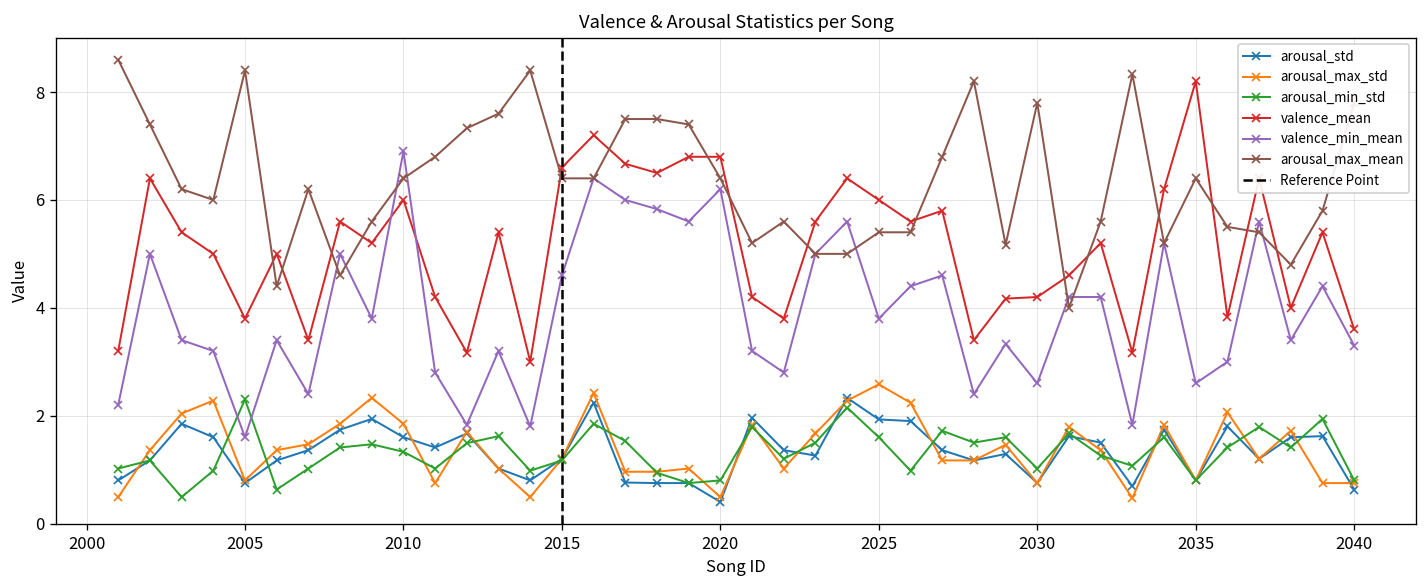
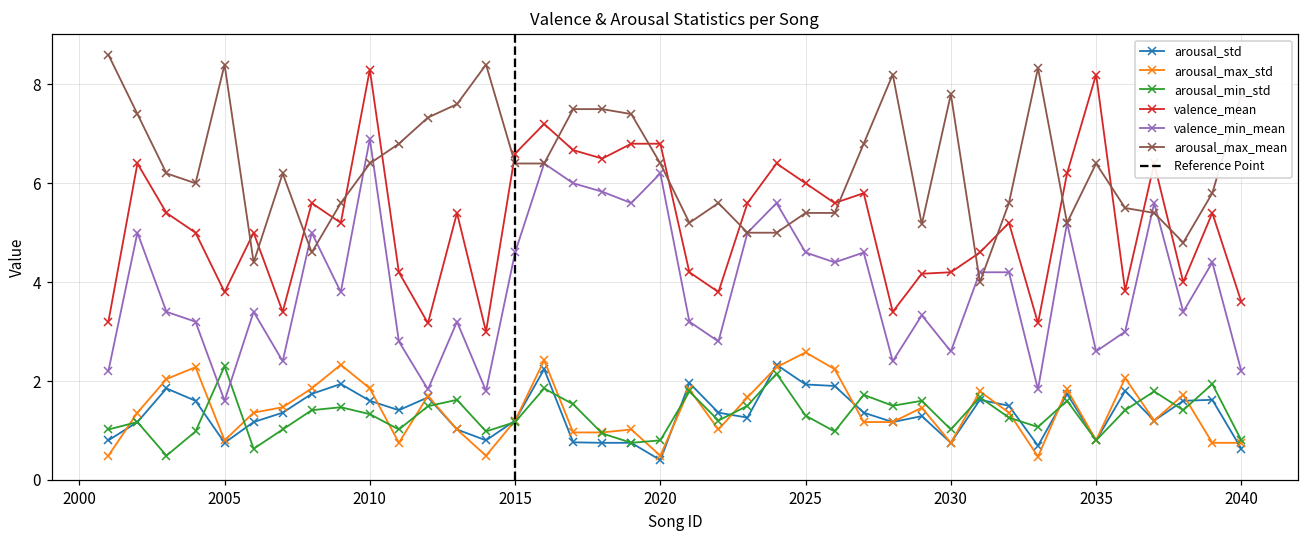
  {
    "arousal_std": {
      "2010": 1.6,
      "2020": 0.4,
      "2025": 1.9,
      "2040": 0.6
    },
    "arousal_max_std": {
      "2010": 1.9,
      "2020": 0.5,
      "2025": 2.6
    },
    "arousal_min_std": {
      "2005": 2.3,
      "2010": 1.3,
      "2020": 0.8,
-     "2025": 1.6,
+     "2025": 1.3,
      "2030": 1.0
    },
    "valence_mean": {
      "2005": 3.8,
-     "2010": 6.0,
+     "2010": 8.3,
      "2015": 6.6,
      "2020": 6.8,
      "2025": 6.0,
      "2030": 4.2,
      "2035": 8.2,
      "2040": 3.6
    },
    "valence_min_mean": {
      "2005": 1.6,
      "2010": 6.9,
      "2015": 4.6,
      "2020": 6.2,
-     "2025": 3.8,
+     "2025": 4.6,
      "2030": 2.6,
      "2035": 2.6,
-     "2040": 3.3
+     "2040": 2.2
    },
    "arousal_max_mean": {
      "2005": 8.4,
      "2010": 6.4,
      "2015": 6.4,
      "2020": 6.4,
      "2025": 5.4,
      "2030": 7.8,
      "2035": 6.4
    }
  }
